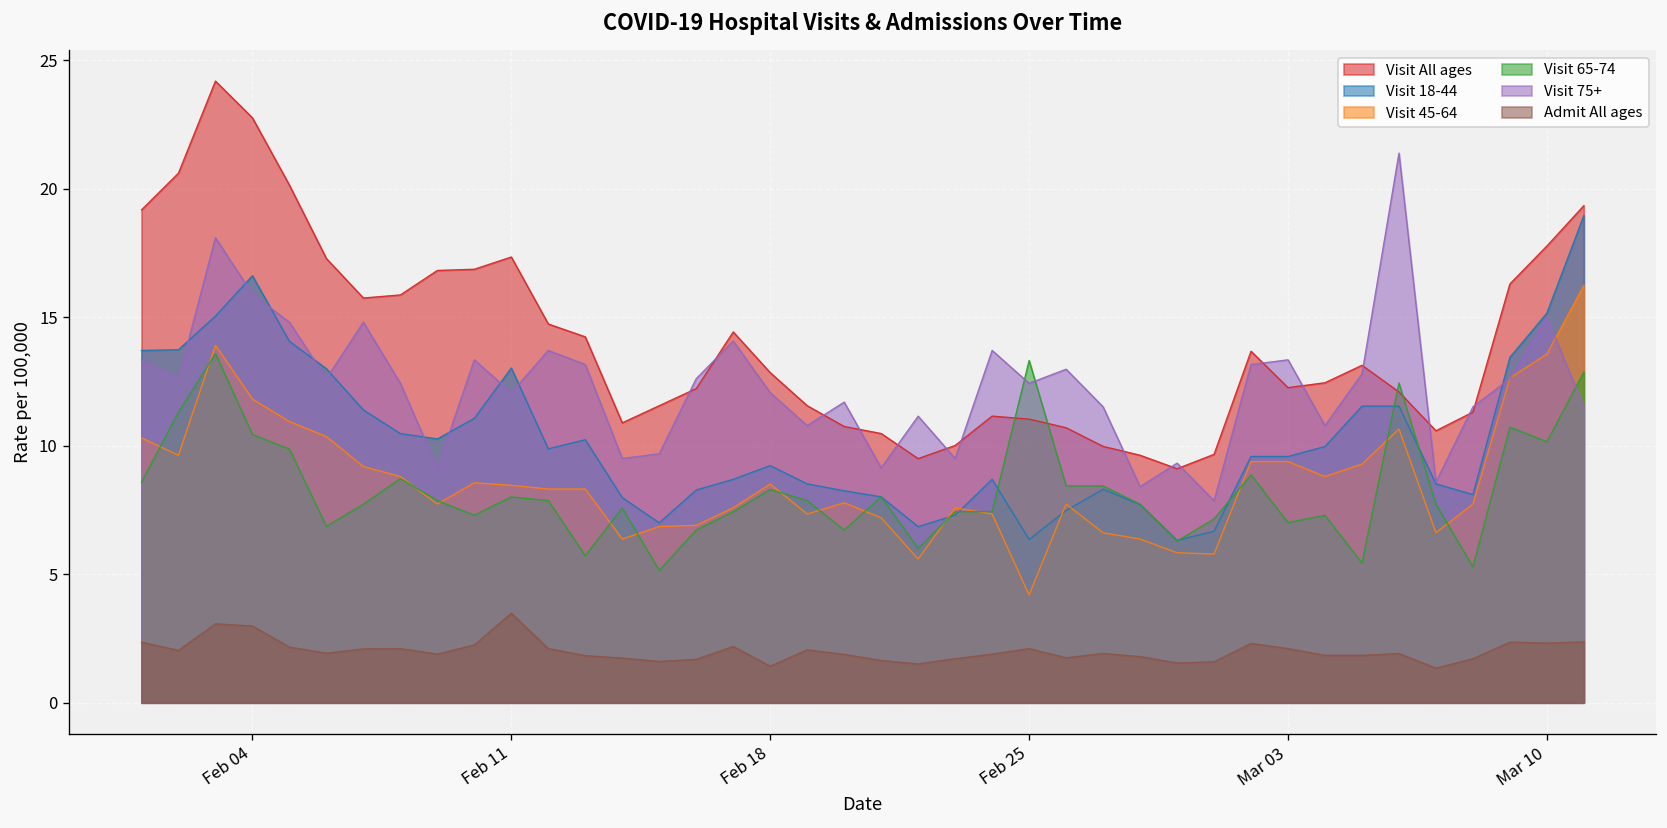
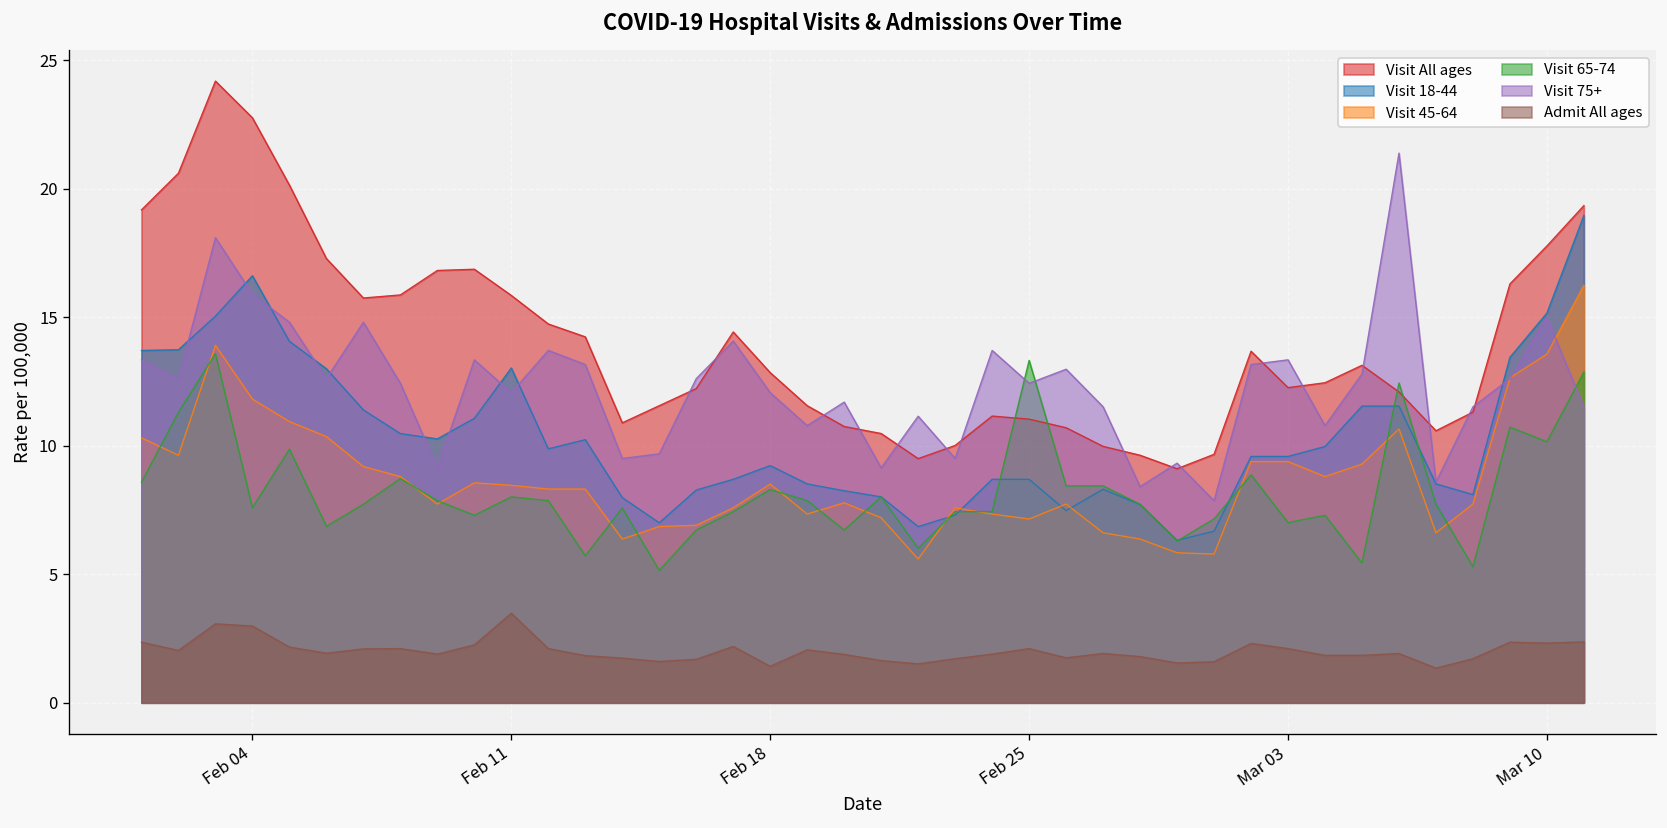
  {
    "Visit All ages": {
      "Feb 04": 22.8,
-     "Feb 11": 17.3,
+     "Feb 11": 15.9,
      "Feb 18": 12.8,
      "Feb 25": 11.0,
      "Mar 03": 12.3,
      "Mar 10": 17.8
    },
    "Visit 18-44": {
      "Feb 04": 16.6,
      "Feb 11": 13.0,
      "Feb 18": 9.2,
-     "Feb 25": 6.4,
+     "Feb 25": 8.7,
      "Mar 03": 9.6,
      "Mar 10": 15.2
    },
    "Visit 45-64": {
      "Feb 04": 11.8,
      "Feb 11": 8.5,
      "Feb 18": 8.5,
-     "Feb 25": 4.2,
+     "Feb 25": 7.1,
      "Mar 03": 9.4,
      "Mar 10": 13.6
    },
    "Visit 65-74": {
-     "Feb 04": 10.4,
+     "Feb 04": 7.6,
      "Feb 11": 8.0,
      "Feb 18": 8.3,
      "Feb 25": 13.3,
      "Mar 03": 7.0,
      "Mar 10": 10.2
    },
    "Visit 75+": {
      "Feb 04": 15.9,
      "Feb 11": 12.1,
      "Feb 18": 12.1,
      "Feb 25": 12.4,
      "Mar 03": 13.3,
      "Mar 10": 15.0
    },
    "Admit All ages": {
      "Feb 04": 3.0,
      "Feb 11": 3.5,
      "Feb 18": 1.4,
      "Feb 25": 2.1,
      "Mar 03": 2.1,
      "Mar 10": 2.3
    }
  }
